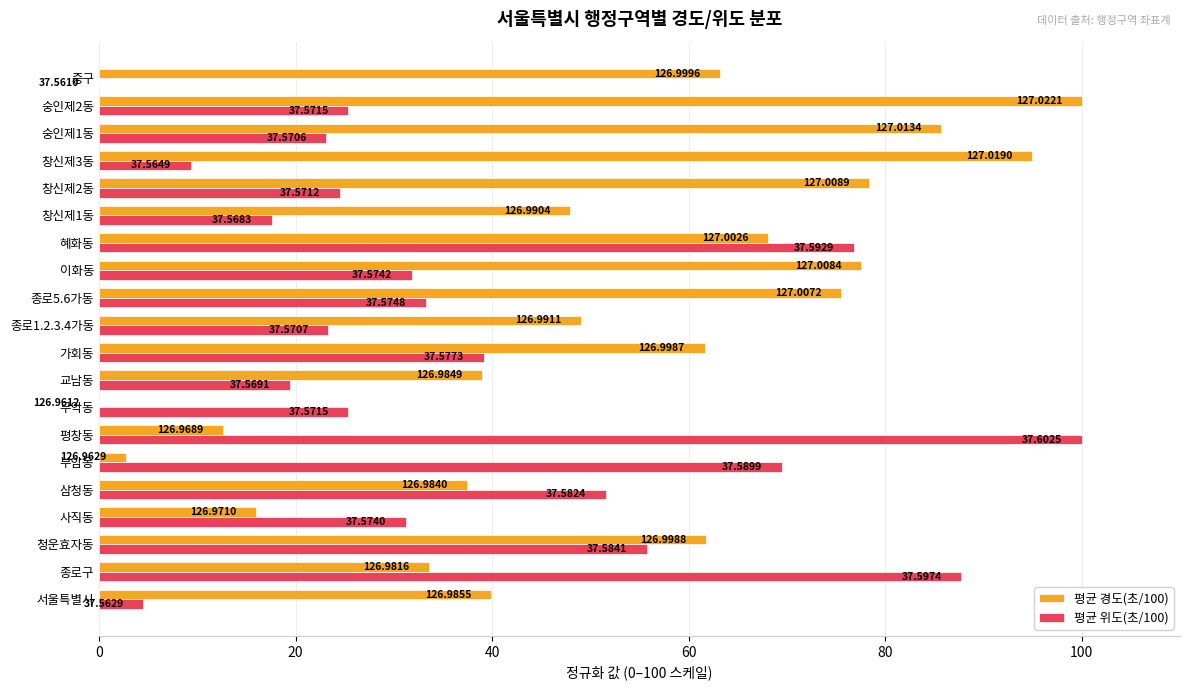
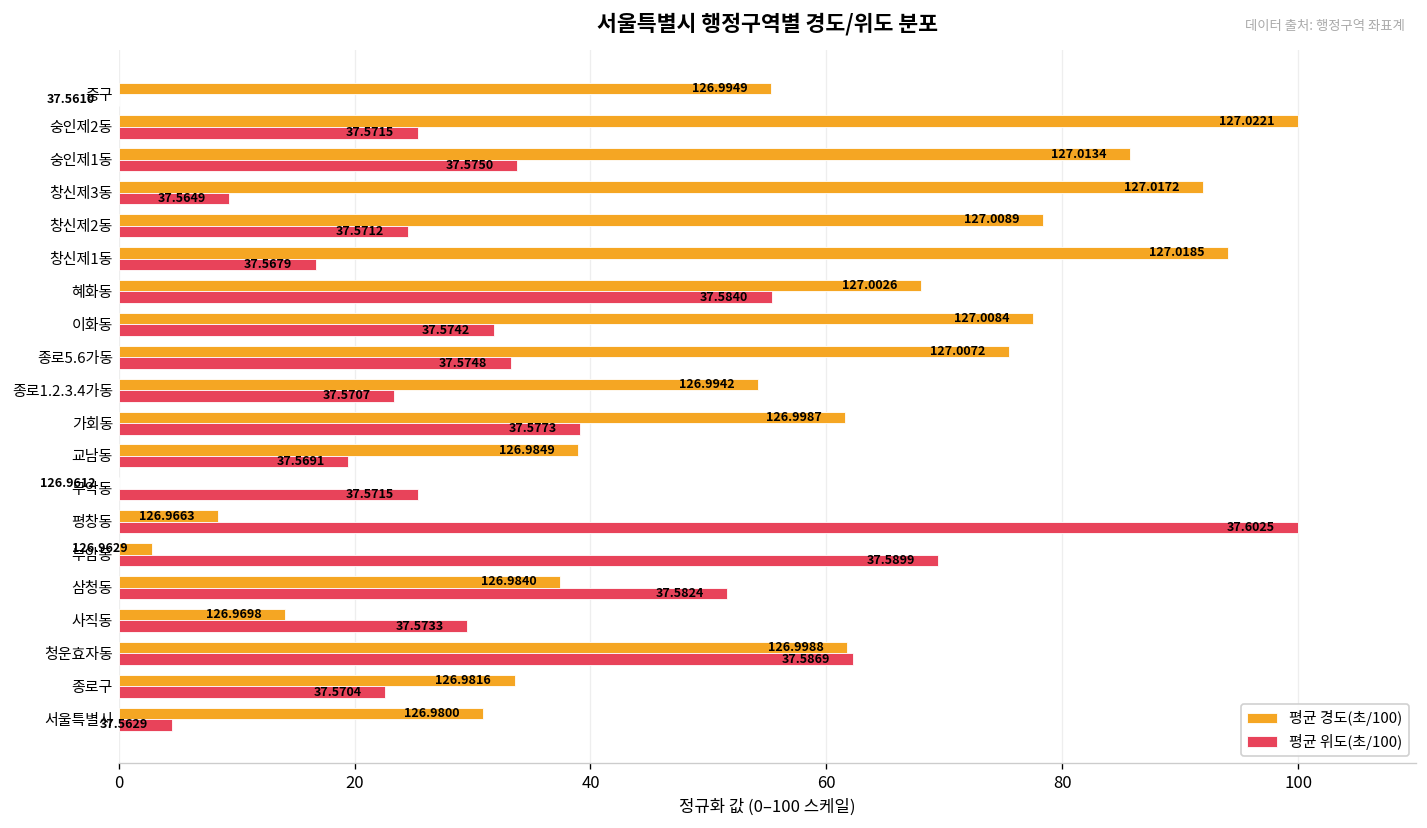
  {
    "평균 경도(초/100)": {
-     "중구": 126.9996,
-     "창신제3동": 127.0190,
-     "창신제1동": 126.9904,
-     "종로1.2.3.4가동": 126.9911,
-     "평창동": 126.9689,
-     "사직동": 126.9710,
-     "서울특별시": 126.9855
+     "중구": 126.9949,
+     "창신제3동": 127.0172,
+     "창신제1동": 127.0185,
+     "종로1.2.3.4가동": 126.9942,
+     "평창동": 126.9663,
+     "사직동": 126.9698,
+     "서울특별시": 126.9800
    },
    "평균 위도(초/100)": {
-     "숭인제1동": 37.5706,
-     "창신제1동": 37.5683,
-     "혜화동": 37.5929,
-     "사직동": 37.5740,
-     "청운효자동": 37.5841,
-     "종로구": 37.5974
+     "숭인제1동": 37.5750,
+     "창신제1동": 37.5679,
+     "혜화동": 37.5840,
+     "사직동": 37.5733,
+     "청운효자동": 37.5869,
+     "종로구": 37.5704
    }
  }
